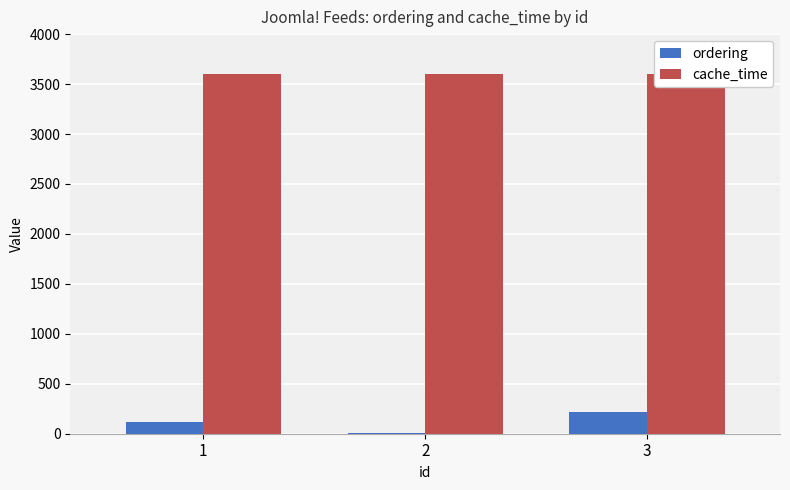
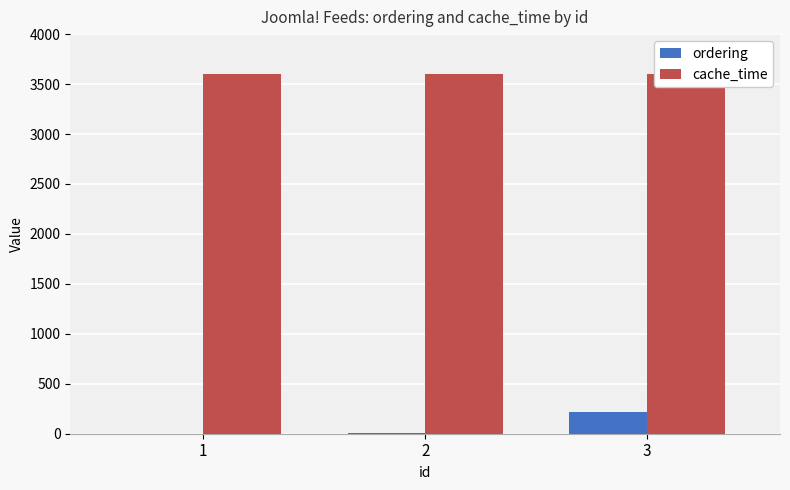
  {
    "ordering": {
-     "1": 100,
+     "1": 0,
      "3": 200
    },
    "cache_time": {
      "1": 3600,
      "2": 3600
    }
  }
